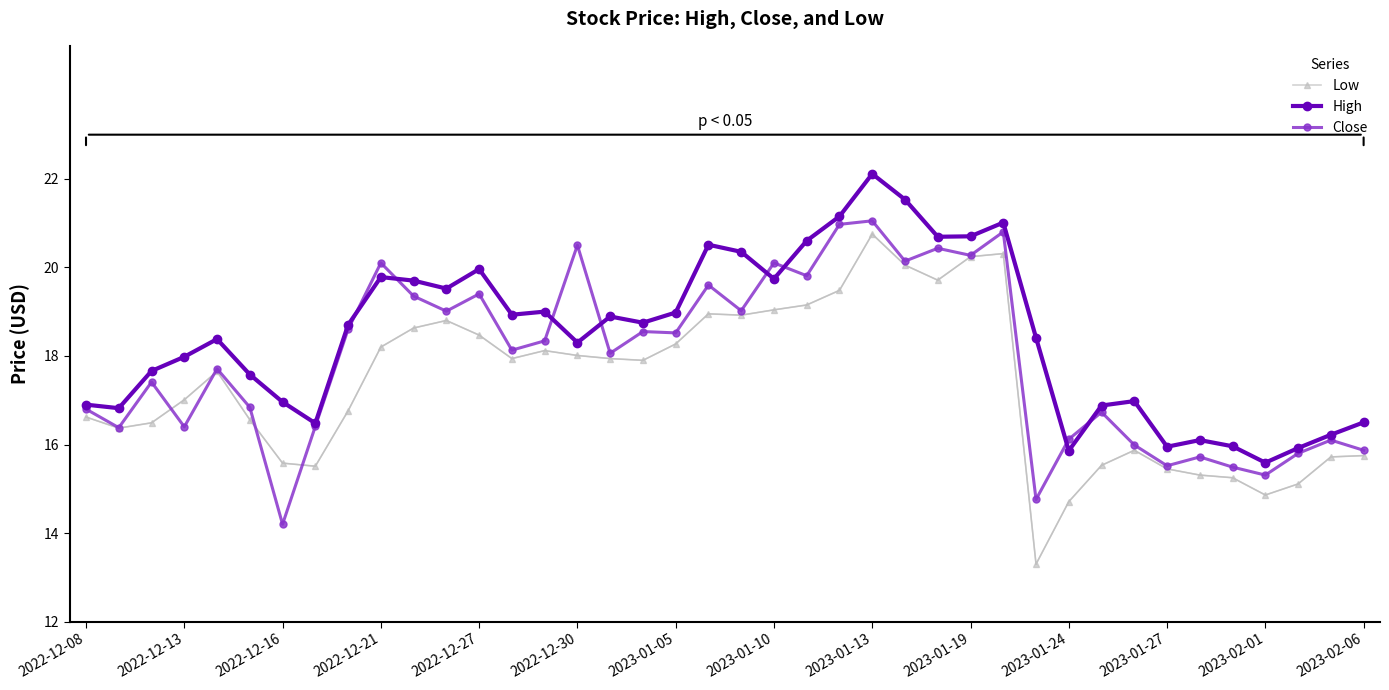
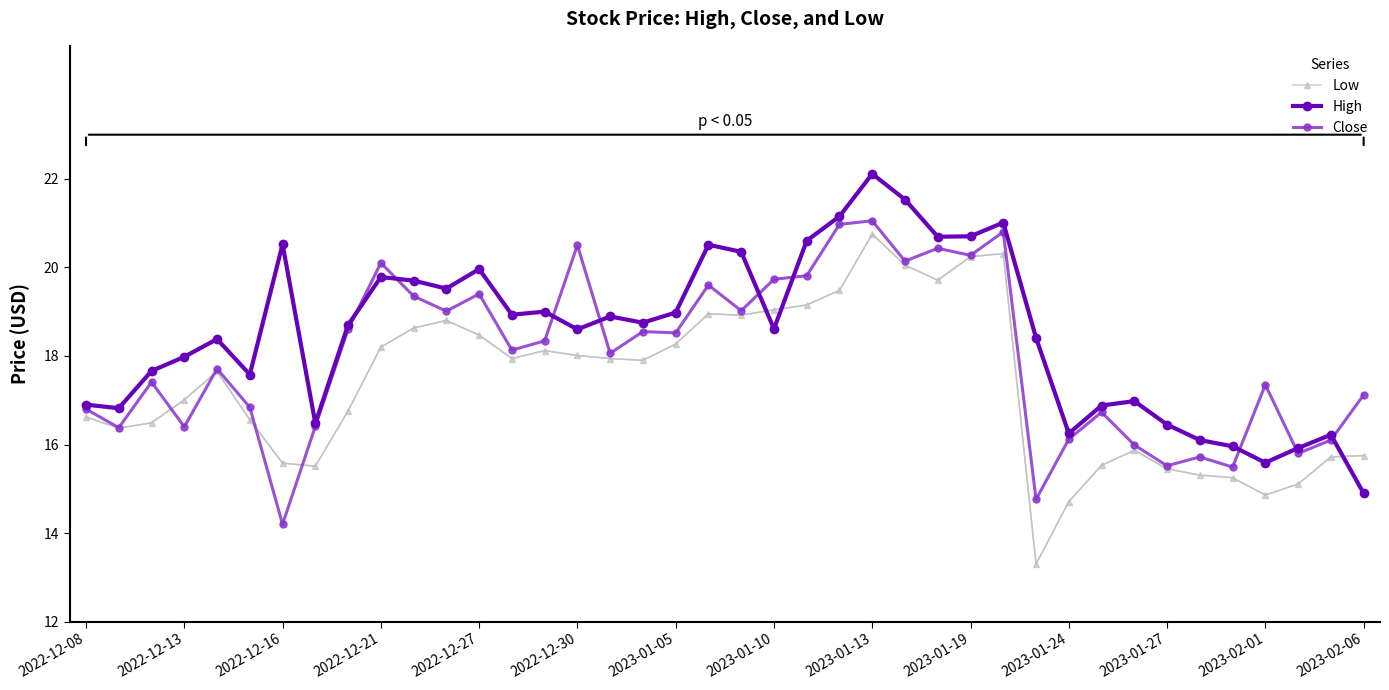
  {
    "High": {
      "2022-12-08": 16.9,
      "2022-12-13": 18.0,
-     "2022-12-16": 17.0,
+     "2022-12-16": 20.5,
      "2022-12-21": 19.8,
      "2022-12-27": 20.0,
-     "2022-12-30": 18.3,
+     "2022-12-30": 18.6,
      "2023-01-05": 19.0,
-     "2023-01-10": 19.7,
+     "2023-01-10": 18.6,
      "2023-01-13": 22.1,
      "2023-01-19": 20.7,
-     "2023-01-24": 15.9,
-     "2023-01-27": 16.0,
+     "2023-01-24": 16.3,
+     "2023-01-27": 16.5,
      "2023-02-01": 15.6,
-     "2023-02-06": 16.5
+     "2023-02-06": 14.9
    },
    "Close": {
      "2022-12-08": 16.8,
      "2022-12-13": 16.4,
      "2022-12-16": 14.2,
      "2022-12-21": 20.1,
      "2022-12-27": 19.4,
      "2022-12-30": 20.5,
      "2023-01-05": 18.5,
-     "2023-01-10": 20.1,
+     "2023-01-10": 19.7,
      "2023-01-13": 21.1,
      "2023-01-24": 16.1,
      "2023-01-27": 15.5,
-     "2023-02-01": 15.3,
-     "2023-02-06": 15.9
+     "2023-02-01": 17.4,
+     "2023-02-06": 17.1
    }
  }
